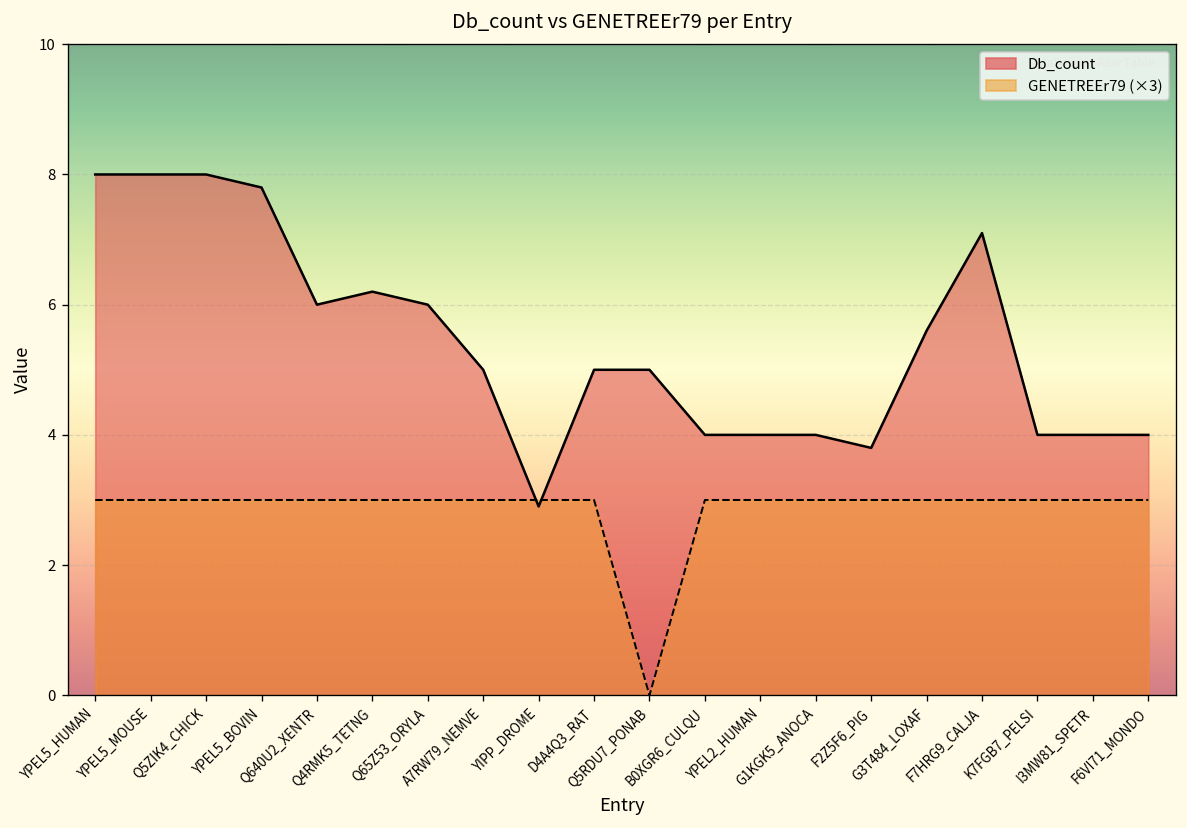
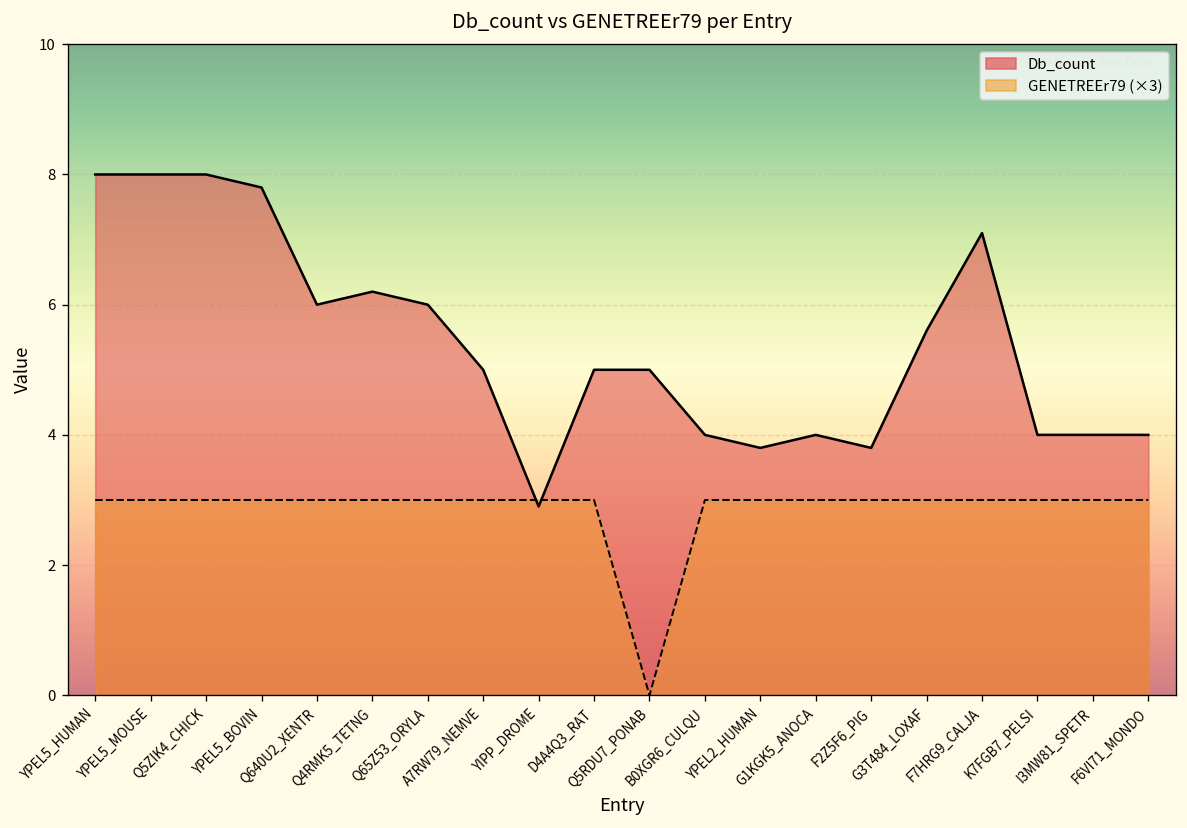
  {
    "Db_count": {
      "YPEL5_HUMAN": 8.0,
      "YPEL5_MOUSE": 8.0,
      "Q5ZIK4_CHICK": 8.0,
      "YPEL5_BOVIN": 7.8,
      "Q640U2_XENTR": 6.0,
      "Q4RMK5_TETNG": 6.2,
      "Q65Z53_ORYLA": 6.0,
      "A7RW79_NEMVE": 5.0,
      "YIPP_DROME": 2.9,
      "D4A4Q3_RAT": 5.0,
      "Q5RDU7_PONAB": 5.0,
      "B0XGR6_CULQU": 4.0,
-     "YPEL2_HUMAN": 4.0,
+     "YPEL2_HUMAN": 3.8,
      "G1KGK5_ANOCA": 4.0,
      "F2Z5F6_PIG": 3.8,
      "G3T484_LOXAF": 5.6,
      "F7HRG9_CALJA": 7.1,
      "K7FGB7_PELSI": 4.0,
      "I3MW81_SPETR": 4.0,
      "F6VI71_MONDO": 4.0
    }
  }
